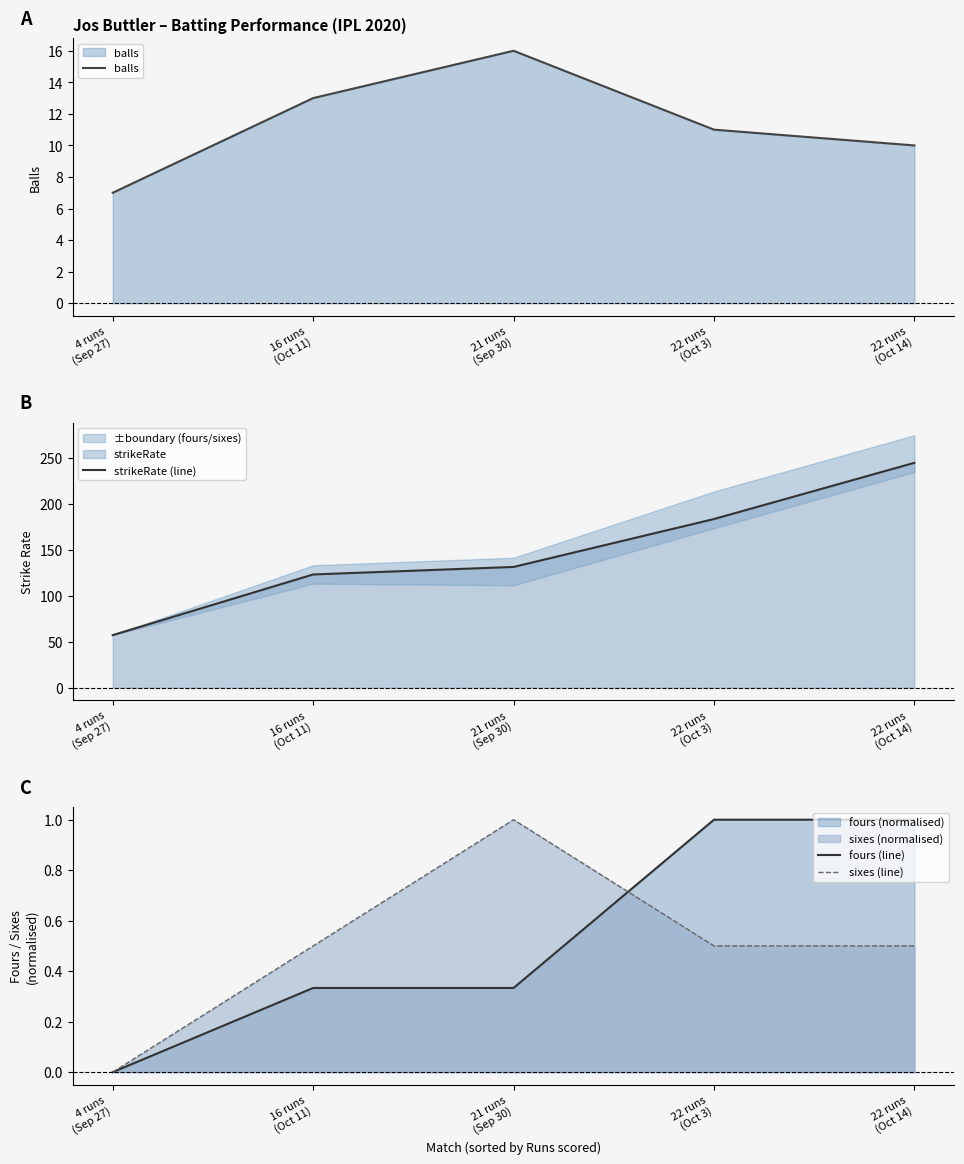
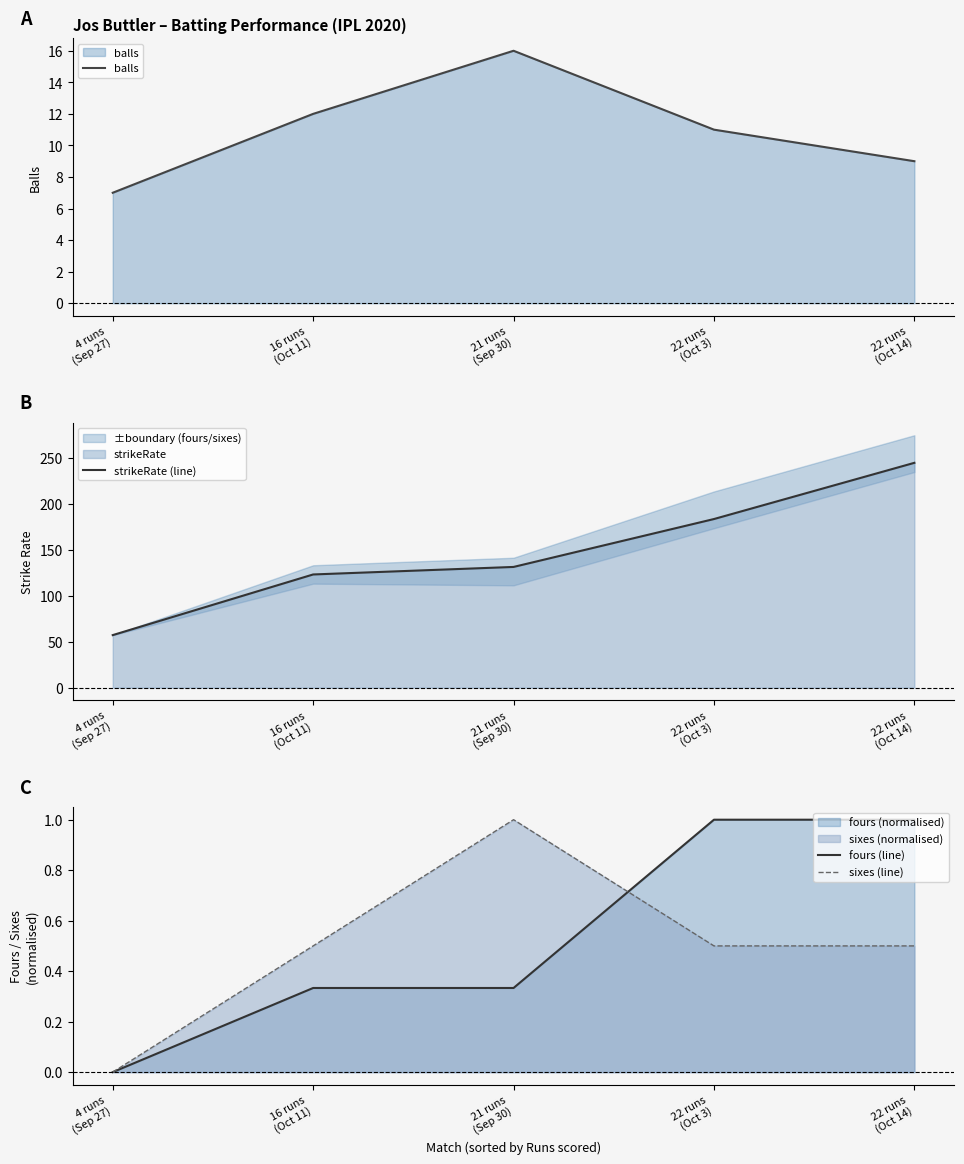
  {
    "Jos Buttler – Batting Performance (IPL 2020)": {
      "4 runs (Sep 27)": 7,
-     "16 runs (Oct 11)": 13,
+     "16 runs (Oct 11)": 12,
      "21 runs (Sep 30)": 16,
      "22 runs (Oct 3)": 11,
-     "22 runs (Oct 14)": 10
+     "22 runs (Oct 14)": 9
    }
  }
